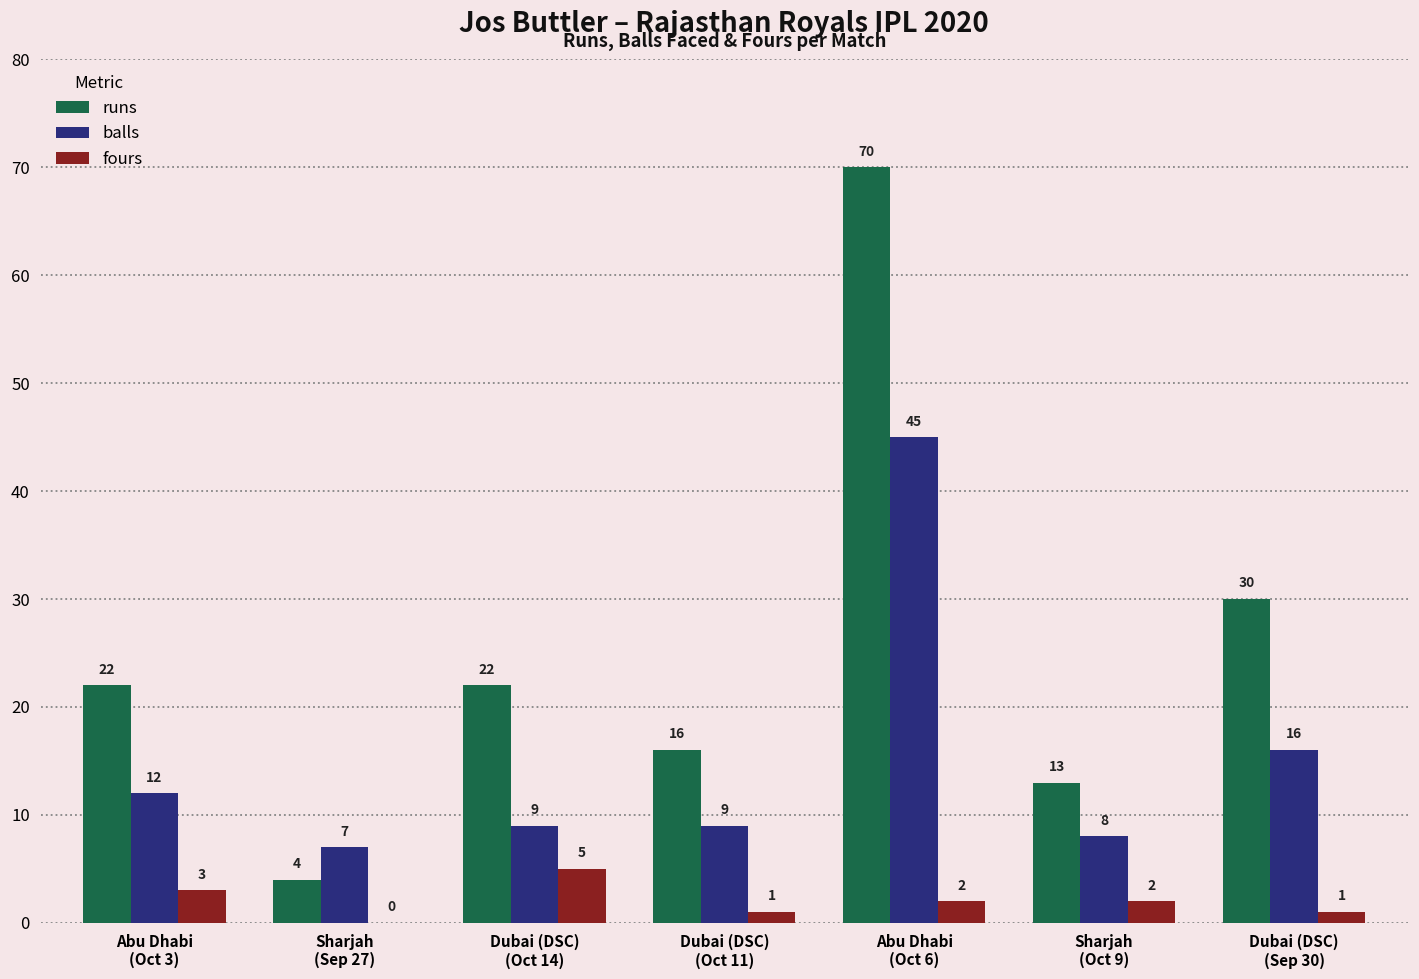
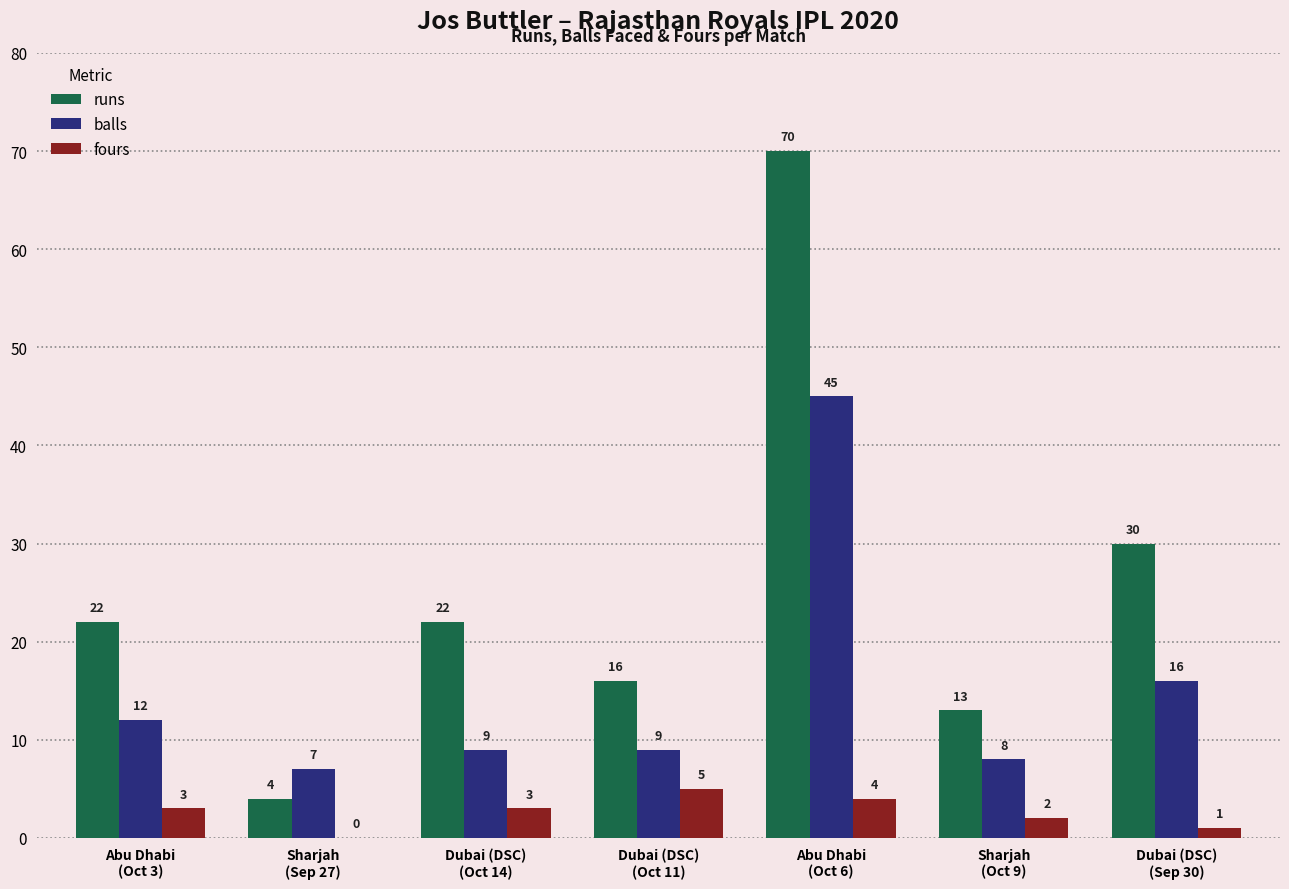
  {
    "runs": {
      "Abu Dhabi (Oct 3)": 22,
      "Sharjah (Sep 27)": 4,
      "Dubai (DSC) (Oct 14)": 22,
      "Dubai (DSC) (Oct 11)": 16,
      "Abu Dhabi (Oct 6)": 70,
      "Sharjah (Oct 9)": 13,
      "Dubai (DSC) (Sep 30)": 30
    },
    "balls": {
      "Abu Dhabi (Oct 3)": 12,
      "Sharjah (Sep 27)": 7,
      "Dubai (DSC) (Oct 14)": 9,
      "Dubai (DSC) (Oct 11)": 9,
      "Abu Dhabi (Oct 6)": 45,
      "Sharjah (Oct 9)": 8,
      "Dubai (DSC) (Sep 30)": 16
    },
    "fours": {
      "Abu Dhabi (Oct 3)": 3,
      "Sharjah (Sep 27)": 0,
-     "Dubai (DSC) (Oct 14)": 5,
-     "Dubai (DSC) (Oct 11)": 1,
-     "Abu Dhabi (Oct 6)": 2,
+     "Dubai (DSC) (Oct 14)": 3,
+     "Dubai (DSC) (Oct 11)": 5,
+     "Abu Dhabi (Oct 6)": 4,
      "Sharjah (Oct 9)": 2,
      "Dubai (DSC) (Sep 30)": 1
    }
  }
